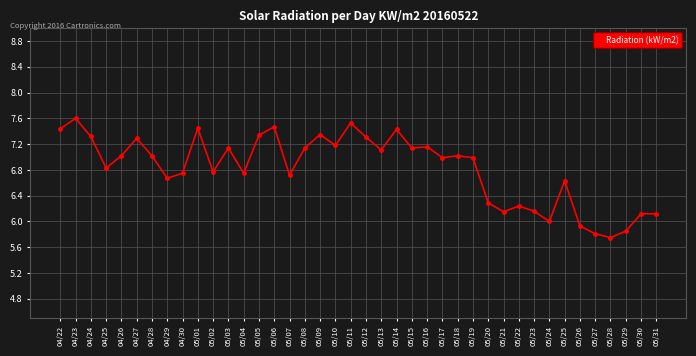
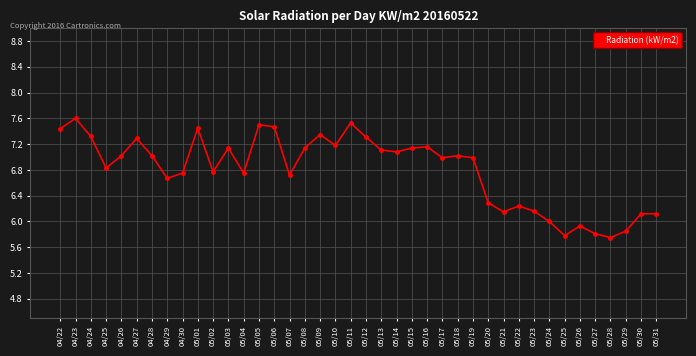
  {
    "04/22": 7.4,
    "04/23": 7.6,
    "04/24": 7.3,
    "04/25": 6.8,
    "04/26": 7.0,
    "04/27": 7.3,
    "04/28": 7.0,
    "04/29": 6.7,
    "04/30": 6.8,
    "05/01": 7.5,
    "05/02": 6.8,
    "05/03": 7.1,
    "05/04": 6.8,
-   "05/05": 7.3,
+   "05/05": 7.5,
    "05/06": 7.5,
    "05/07": 6.7,
    "05/08": 7.1,
    "05/09": 7.4,
    "05/10": 7.2,
    "05/11": 7.5,
    "05/12": 7.3,
    "05/13": 7.1,
-   "05/14": 7.4,
+   "05/14": 7.1,
    "05/15": 7.1,
    "05/16": 7.2,
    "05/17": 7.0,
    "05/18": 7.0,
    "05/19": 7.0,
    "05/20": 6.3,
    "05/21": 6.2,
    "05/22": 6.2,
    "05/23": 6.2,
    "05/24": 6.0,
-   "05/25": 6.6,
+   "05/25": 5.8,
    "05/26": 5.9,
    "05/27": 5.8,
    "05/28": 5.8,
    "05/29": 5.9,
    "05/30": 6.1,
    "05/31": 6.1
  }
